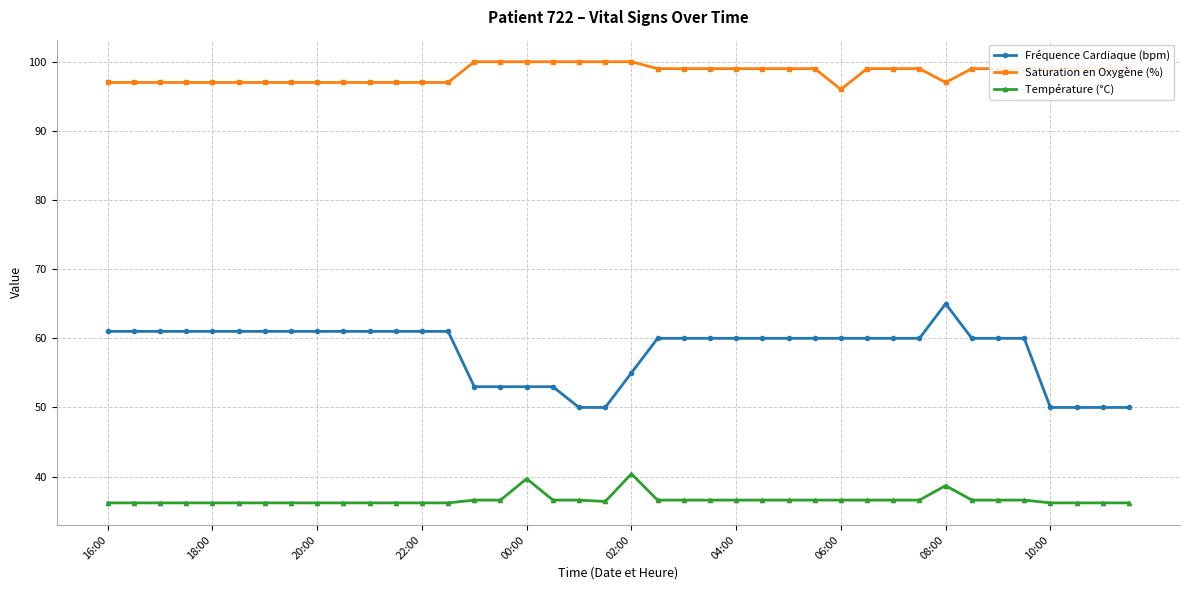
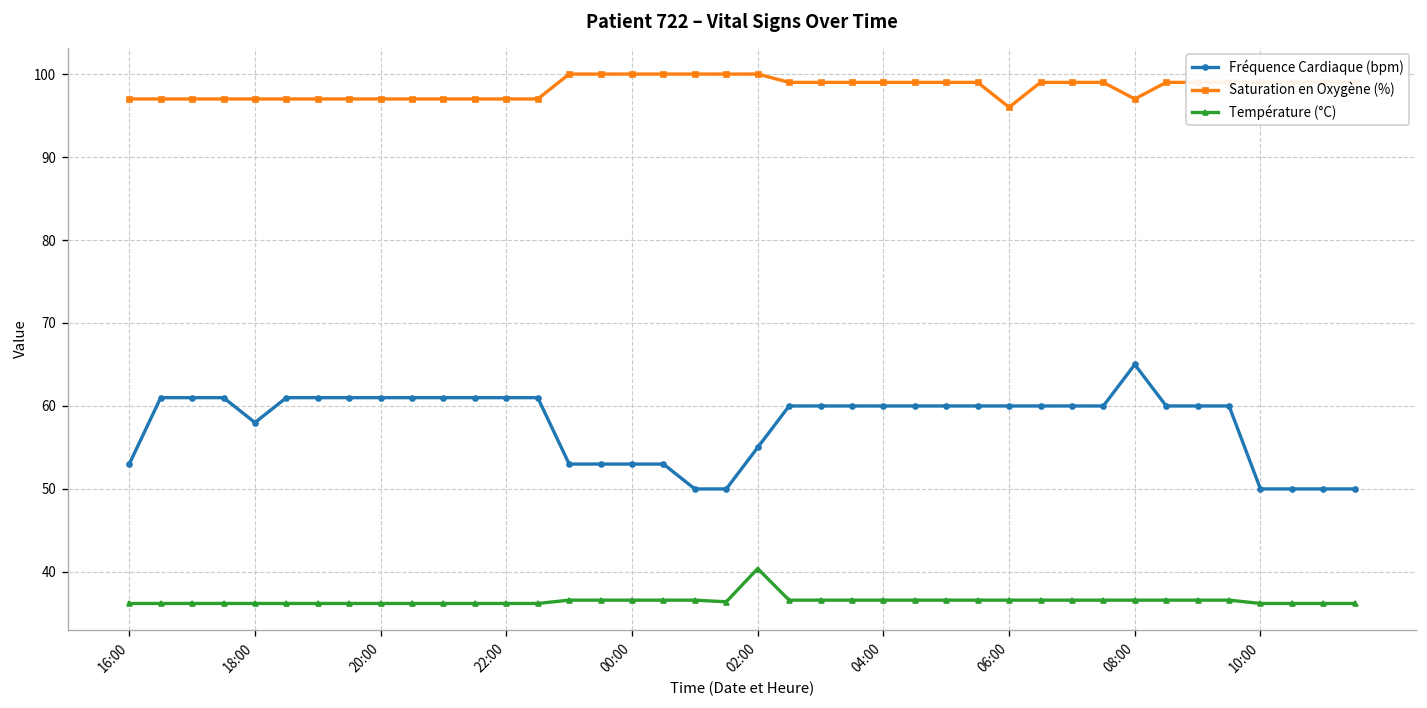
  {
    "Fréquence Cardiaque (bpm)": {
-     "16:00": 61,
-     "18:00": 61,
+     "16:00": 53,
+     "18:00": 58,
      "20:00": 61,
      "22:00": 61,
      "00:00": 53,
      "02:00": 55,
      "04:00": 60,
      "06:00": 60,
      "08:00": 65,
      "10:00": 50
    },
    "Saturation en Oxygène (%)": {
      "16:00": 97,
      "18:00": 97,
      "20:00": 97,
      "22:00": 97,
      "00:00": 100,
      "02:00": 100,
      "04:00": 99,
      "06:00": 96,
      "08:00": 97
    },
    "Température (°C)": {
      "16:00": 36,
      "18:00": 36,
      "20:00": 36,
      "22:00": 36,
-     "00:00": 40,
+     "00:00": 37,
      "02:00": 40,
      "04:00": 37,
      "06:00": 37,
-     "08:00": 39,
+     "08:00": 37,
      "10:00": 36
    }
  }
